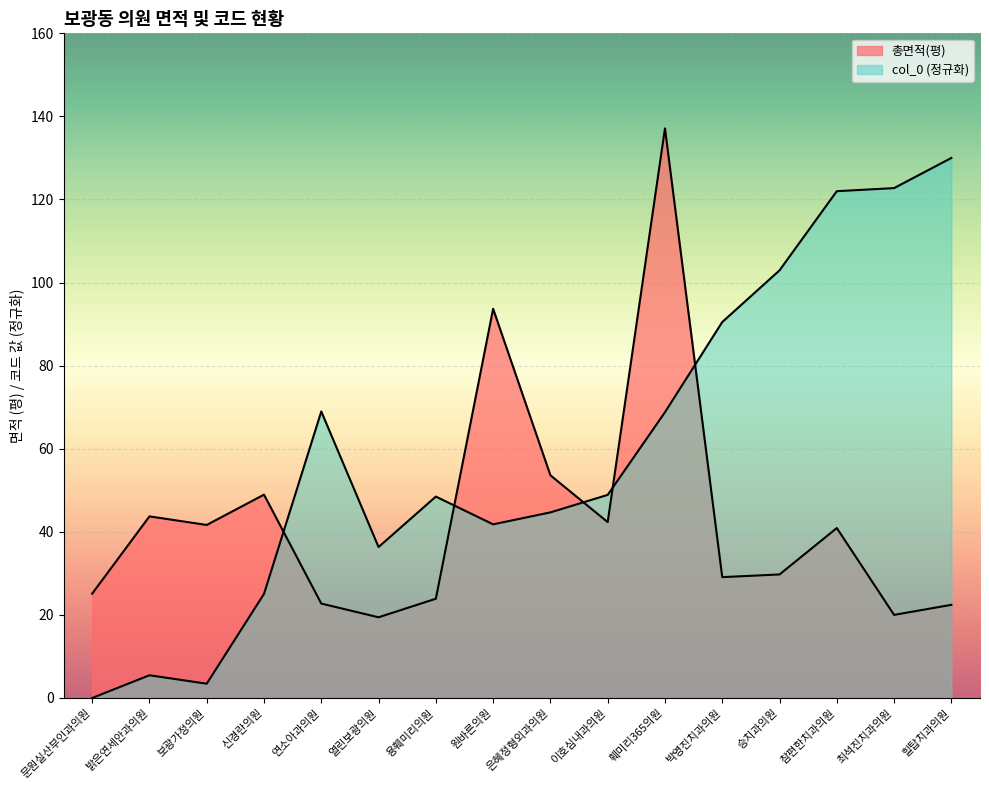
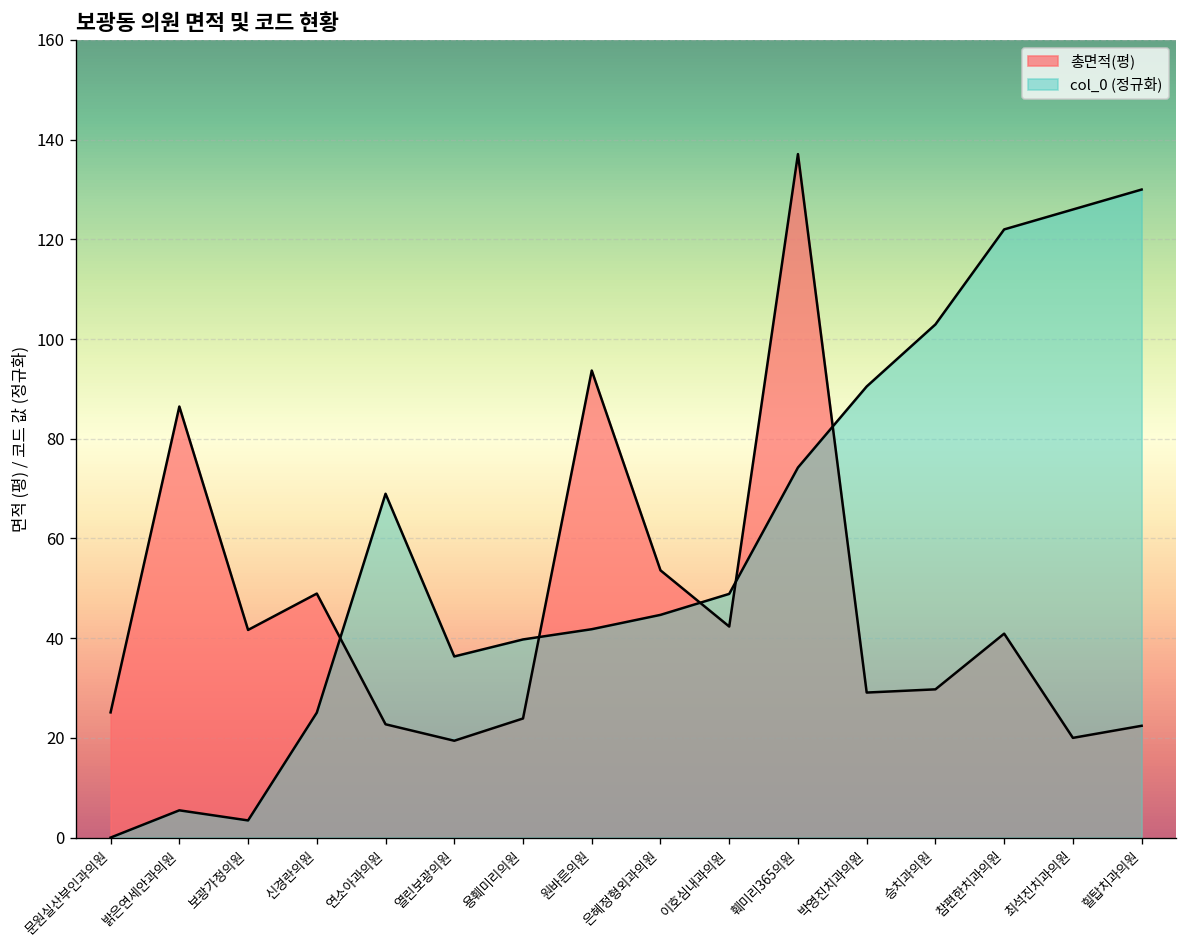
  {
    "총면적(평)": {
      "문원실산부인과의원": 25,
-     "밝은연세안과의원": 44,
+     "밝은연세안과의원": 86,
      "보광가정의원": 42,
      "신경란의원": 49,
      "연소아과의원": 23,
      "열린보광의원": 19,
      "용훼미리의원": 24,
      "원바른의원": 94,
      "은혜정형외과의원": 54,
      "이호심내과의원": 42,
      "훼미리365의원": 137,
      "박영진치과의원": 29,
      "승치과의원": 30,
      "참편한치과의원": 41,
      "최석진치과의원": 20,
      "힐탑치과의원": 22
    },
    "col_0 (정규화)": {
      "문원실산부인과의원": 0,
      "밝은연세안과의원": 5,
      "보광가정의원": 3,
      "신경란의원": 25,
      "연소아과의원": 69,
      "열린보광의원": 36,
-     "용훼미리의원": 48,
+     "용훼미리의원": 40,
      "원바른의원": 42,
      "은혜정형외과의원": 45,
      "이호심내과의원": 49,
-     "훼미리365의원": 69,
+     "훼미리365의원": 74,
      "박영진치과의원": 90,
      "승치과의원": 103,
      "참편한치과의원": 122,
-     "최석진치과의원": 123,
+     "최석진치과의원": 126,
      "힐탑치과의원": 130
    }
  }
